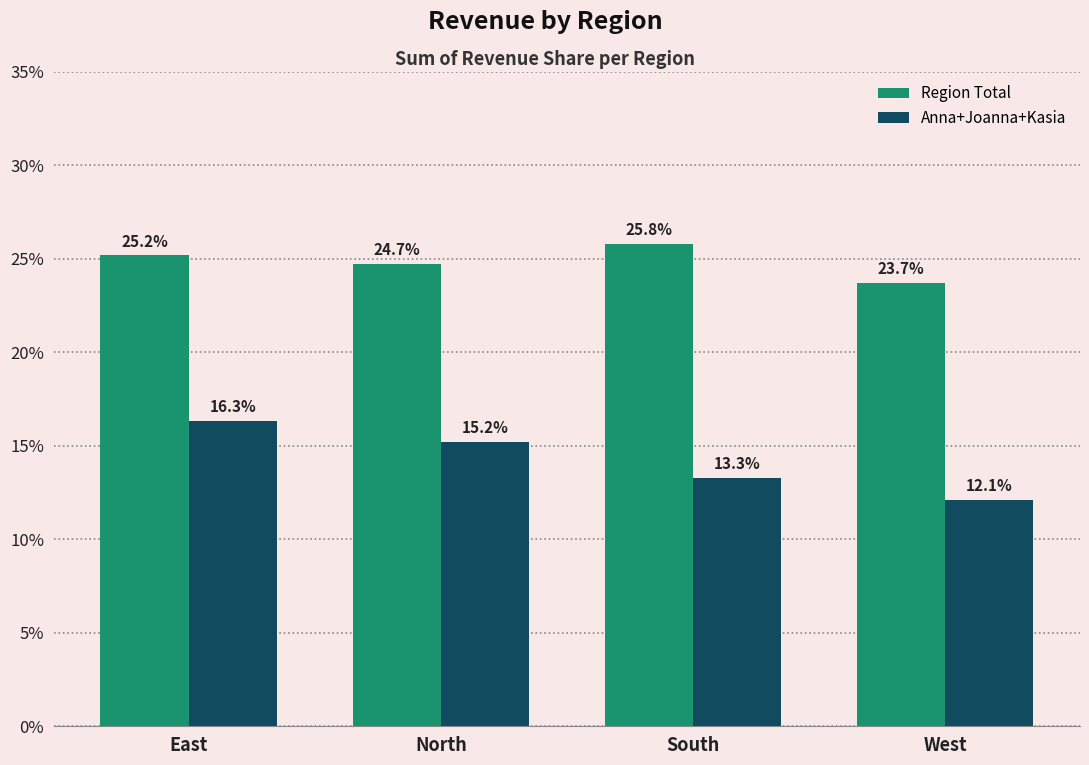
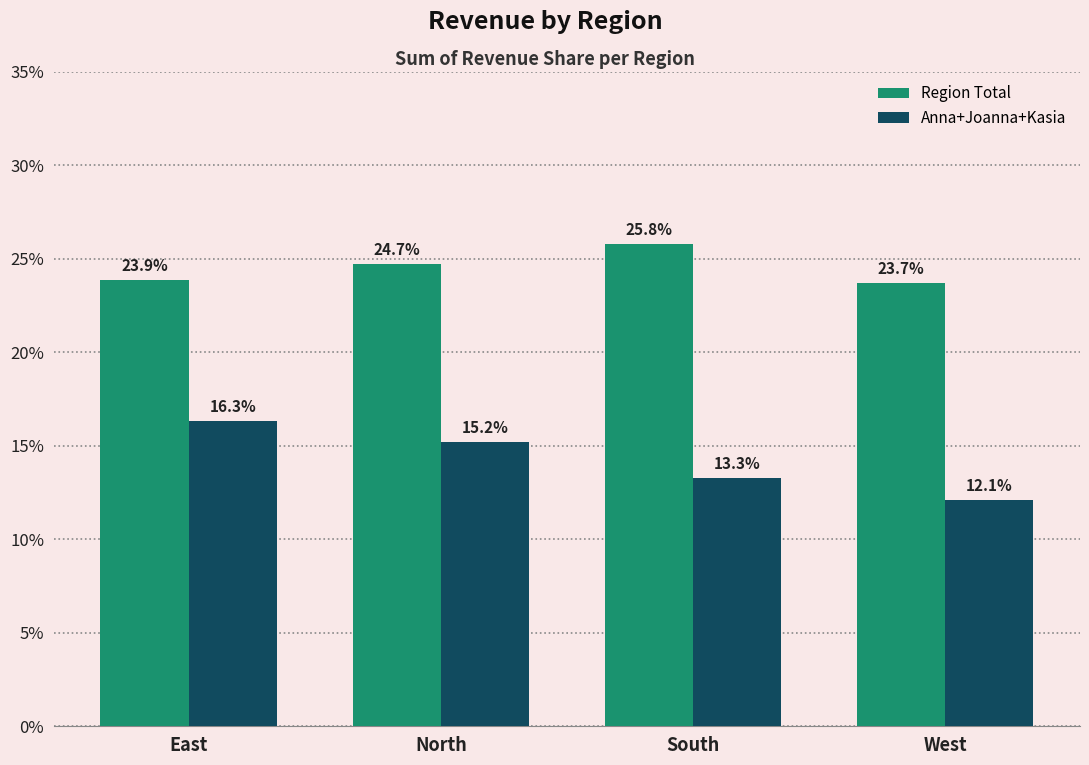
  {
    "Region Total": {
-     "East": "25.2%",
+     "East": "23.9%",
      "North": "24.7%",
      "South": "25.8%",
      "West": "23.7%"
    },
    "Anna+Joanna+Kasia": {
      "East": "16.3%",
      "North": "15.2%",
      "South": "13.3%",
      "West": "12.1%"
    }
  }
